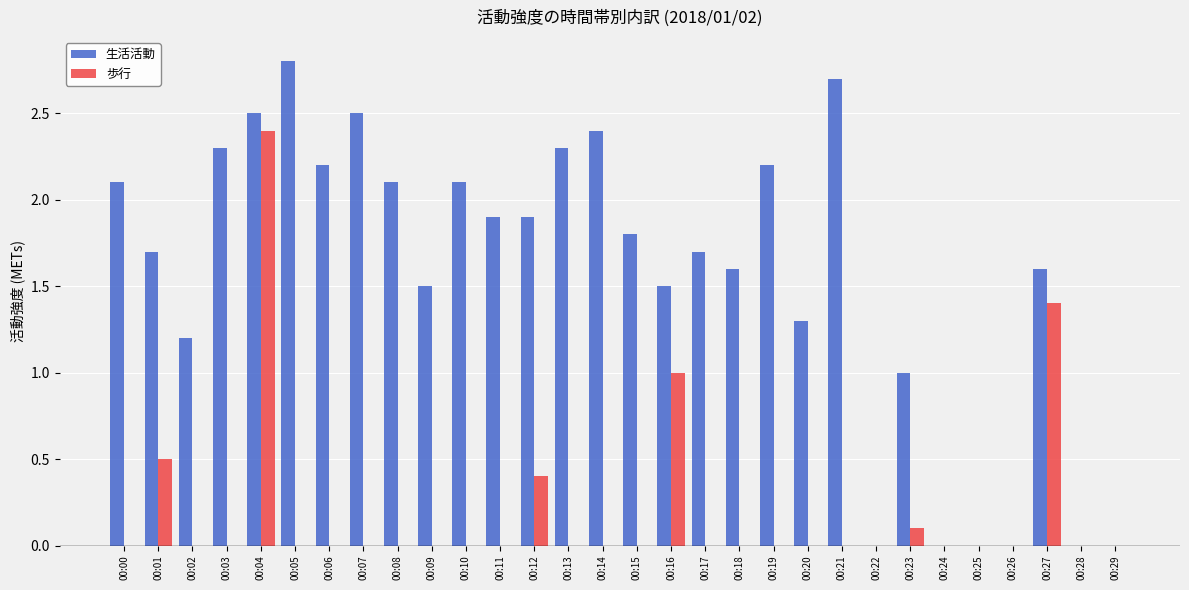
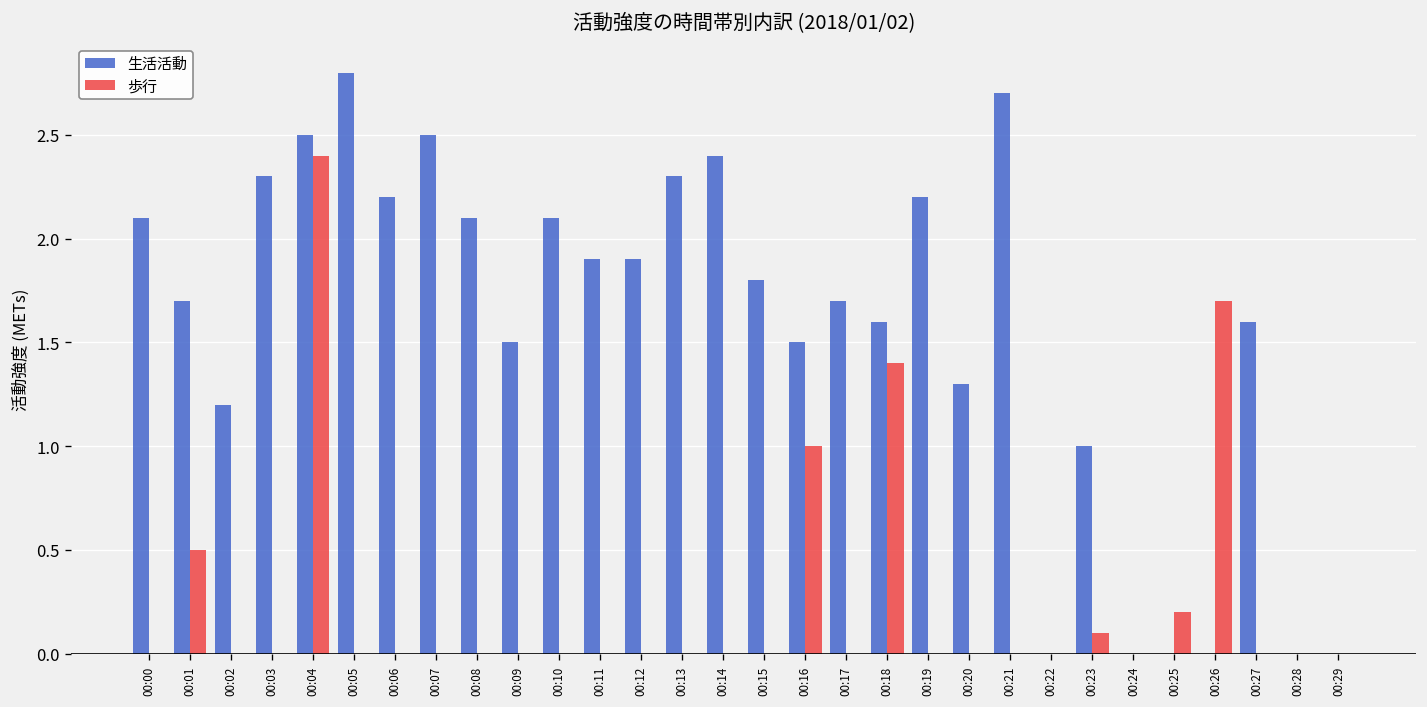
  {
    "生活活動": {
      "00:00": 2.1,
      "00:01": 1.7,
      "00:02": 1.2,
      "00:03": 2.3,
      "00:04": 2.5,
      "00:05": 2.8,
      "00:06": 2.2,
      "00:07": 2.5,
      "00:08": 2.1,
      "00:09": 1.5,
      "00:10": 2.1,
      "00:11": 1.9,
      "00:12": 1.9,
      "00:13": 2.3,
      "00:14": 2.4,
      "00:15": 1.8,
      "00:16": 1.5,
      "00:17": 1.7,
      "00:18": 1.6,
      "00:19": 2.2,
      "00:20": 1.3,
      "00:21": 2.7,
      "00:22": 0.0,
      "00:23": 1.0,
      "00:24": 0.0,
      "00:25": 0.0,
      "00:26": 0.0,
      "00:27": 1.6,
      "00:28": 0.0,
      "00:29": 0.0
    },
    "歩行": {
      "00:00": 0.0,
      "00:01": 0.5,
      "00:02": 0.0,
      "00:03": 0.0,
      "00:04": 2.4,
      "00:05": 0.0,
      "00:06": 0.0,
      "00:07": 0.0,
      "00:08": 0.0,
      "00:09": 0.0,
      "00:10": 0.0,
      "00:11": 0.0,
-     "00:12": 0.4,
+     "00:12": 0.0,
      "00:13": 0.0,
      "00:14": 0.0,
      "00:15": 0.0,
      "00:16": 1.0,
      "00:17": 0.0,
-     "00:18": 0.0,
+     "00:18": 1.4,
      "00:19": 0.0,
      "00:20": 0.0,
      "00:21": 0.0,
      "00:22": 0.0,
      "00:23": 0.1,
      "00:24": 0.0,
-     "00:25": 0.0,
-     "00:26": 0.0,
-     "00:27": 1.4,
+     "00:25": 0.2,
+     "00:26": 1.7,
+     "00:27": 0.0,
      "00:28": 0.0,
      "00:29": 0.0
    }
  }
